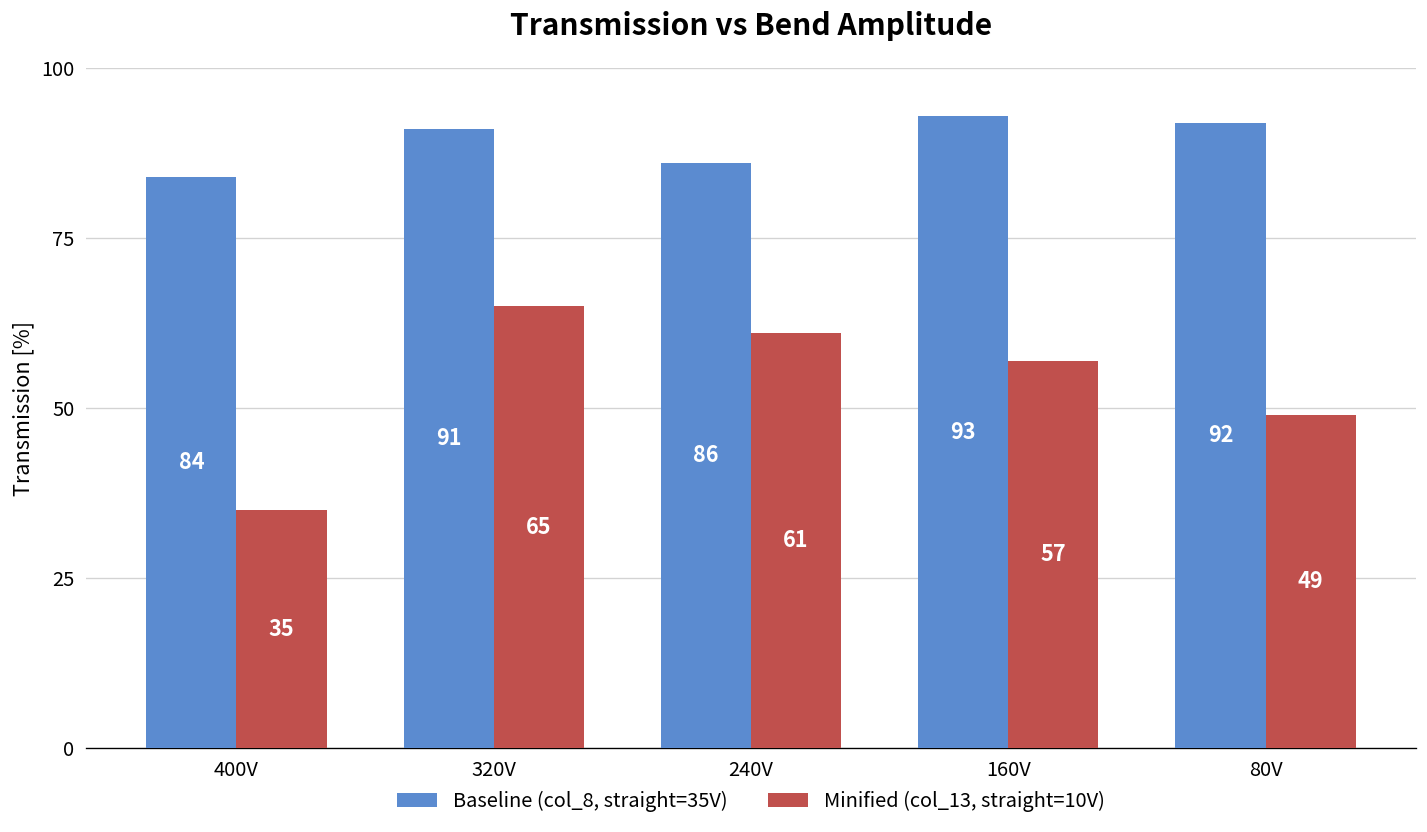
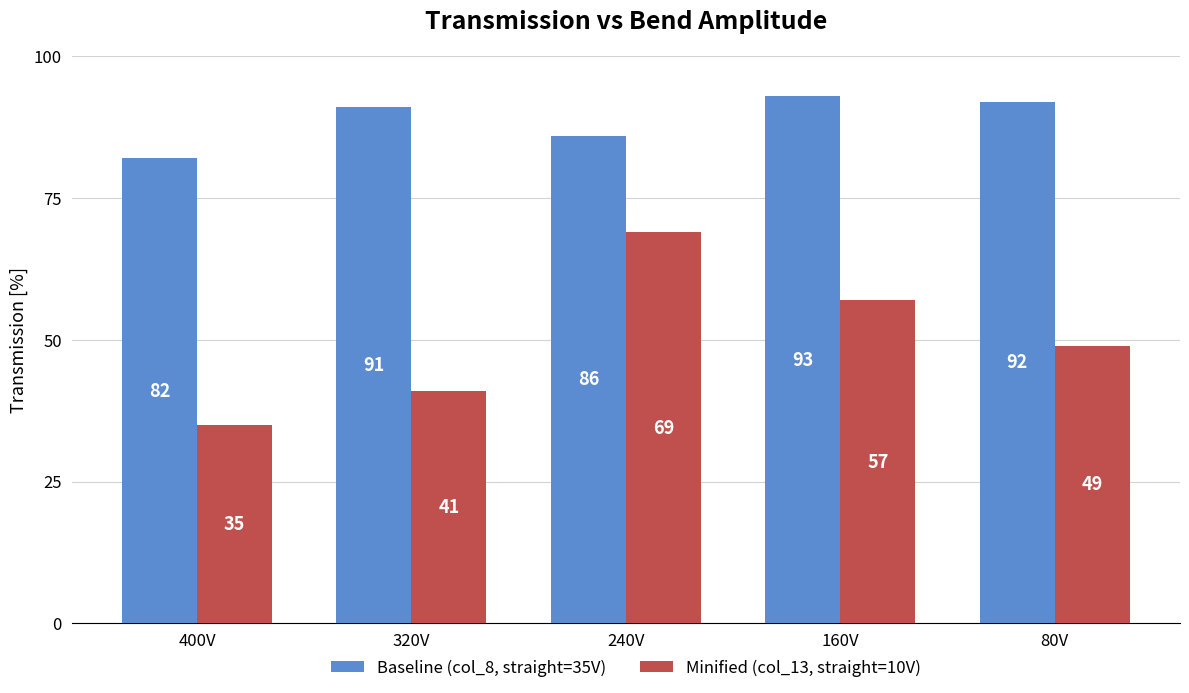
  {
    "Baseline (col_8, straight=35V)": {
-     "400V": 84,
+     "400V": 82,
      "320V": 91,
      "240V": 86,
      "160V": 93,
      "80V": 92
    },
    "Minified (col_13, straight=10V)": {
      "400V": 35,
-     "320V": 65,
-     "240V": 61,
+     "320V": 41,
+     "240V": 69,
      "160V": 57,
      "80V": 49
    }
  }
